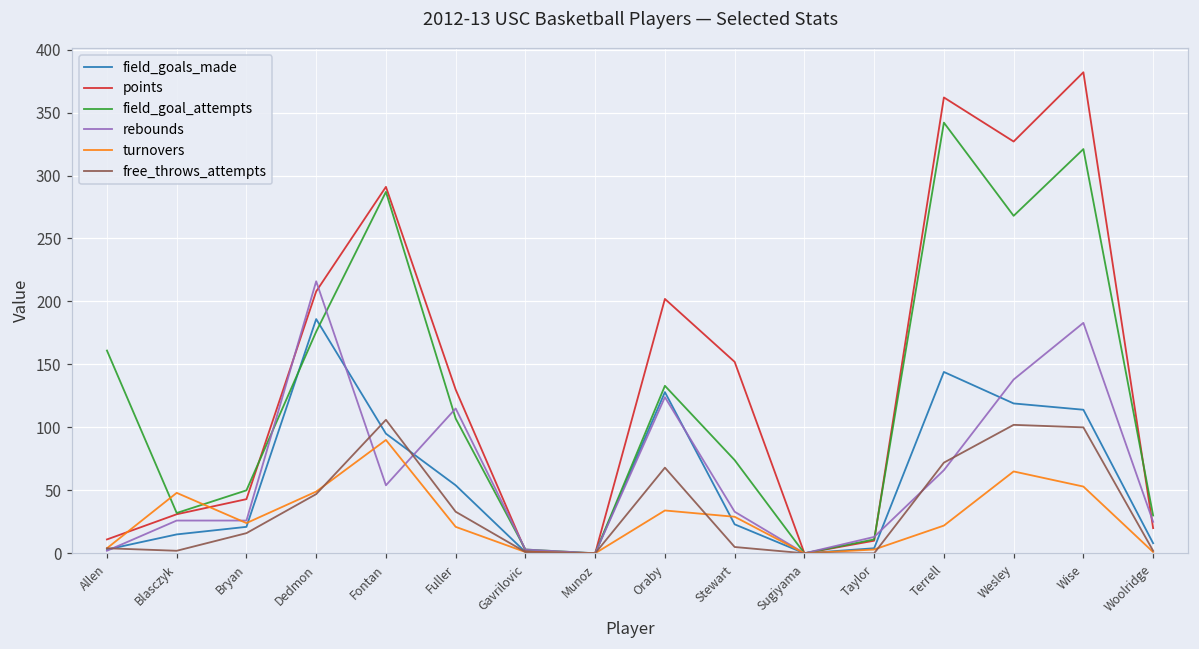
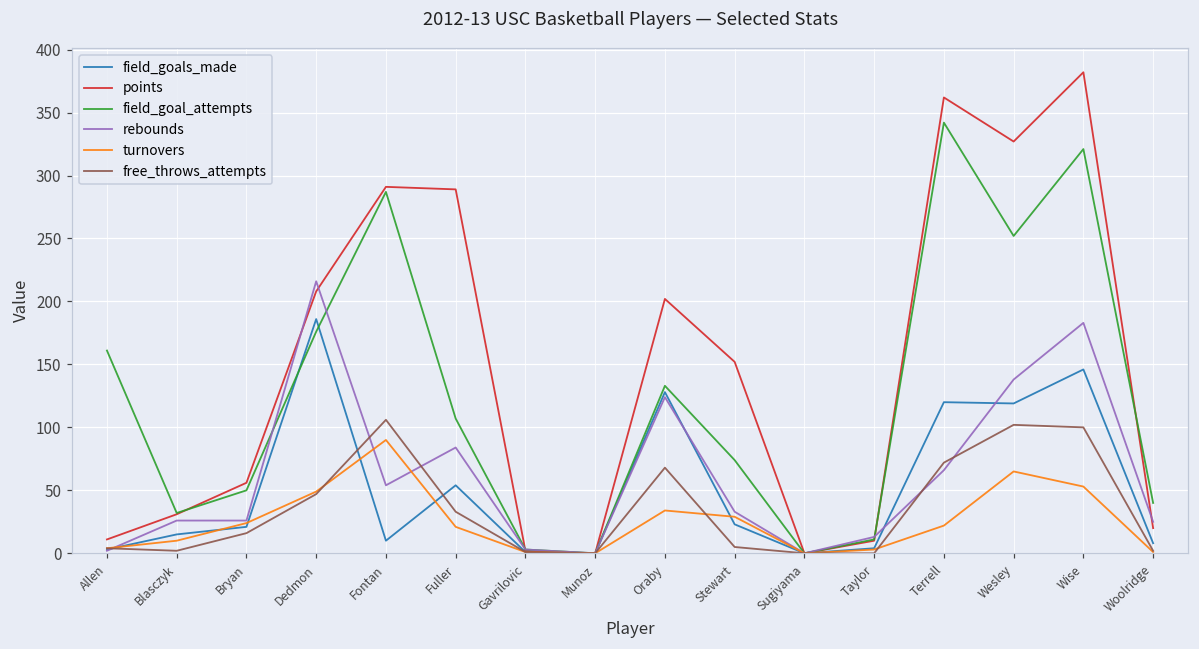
  {
    "field_goals_made": {
      "Blasczyk": 15,
      "Bryan": 21,
      "Dedmon": 186,
-     "Fontan": 95,
+     "Fontan": 10,
      "Fuller": 54,
      "Oraby": 128,
      "Stewart": 23,
-     "Terrell": 144,
+     "Terrell": 120,
      "Wesley": 119,
-     "Wise": 114,
+     "Wise": 146,
      "Woolridge": 8
    },
    "points": {
      "Allen": 11,
-     "Bryan": 43,
+     "Bryan": 56,
      "Dedmon": 208,
      "Fontan": 291,
-     "Fuller": 130,
+     "Fuller": 289,
      "Oraby": 202,
      "Stewart": 152,
      "Terrell": 362,
      "Wesley": 327,
      "Wise": 382,
      "Woolridge": 20
    },
    "field_goal_attempts": {
      "Allen": 161,
      "Bryan": 50,
      "Dedmon": 176,
      "Fontan": 287,
      "Fuller": 107,
      "Oraby": 133,
      "Stewart": 74,
      "Terrell": 342,
-     "Wesley": 268,
+     "Wesley": 252,
      "Wise": 321,
-     "Woolridge": 30
+     "Woolridge": 40
    },
    "rebounds": {
      "Blasczyk": 26,
      "Dedmon": 216,
      "Fontan": 54,
-     "Fuller": 115,
+     "Fuller": 84,
      "Oraby": 124,
      "Stewart": 33,
      "Terrell": 66,
      "Wesley": 138,
      "Wise": 183,
      "Woolridge": 25
    },
    "turnovers": {
-     "Blasczyk": 48,
+     "Blasczyk": 10,
      "Fontan": 90,
      "Fuller": 21,
      "Oraby": 34,
      "Stewart": 29,
      "Terrell": 22,
      "Wesley": 65,
      "Wise": 53
    },
    "free_throws_attempts": {
      "Blasczyk": 2,
      "Bryan": 16,
      "Fontan": 106,
      "Fuller": 33,
      "Oraby": 68,
      "Stewart": 5,
      "Taylor": 0,
      "Terrell": 72,
      "Wesley": 102,
      "Wise": 100
    }
  }
